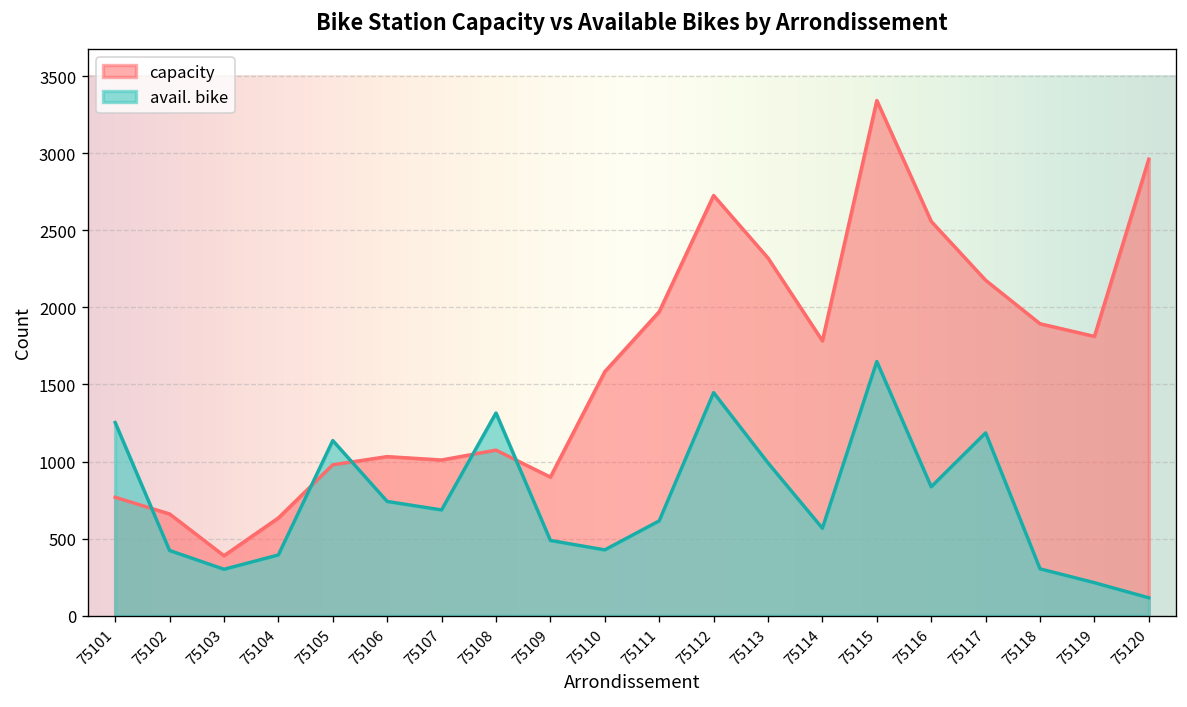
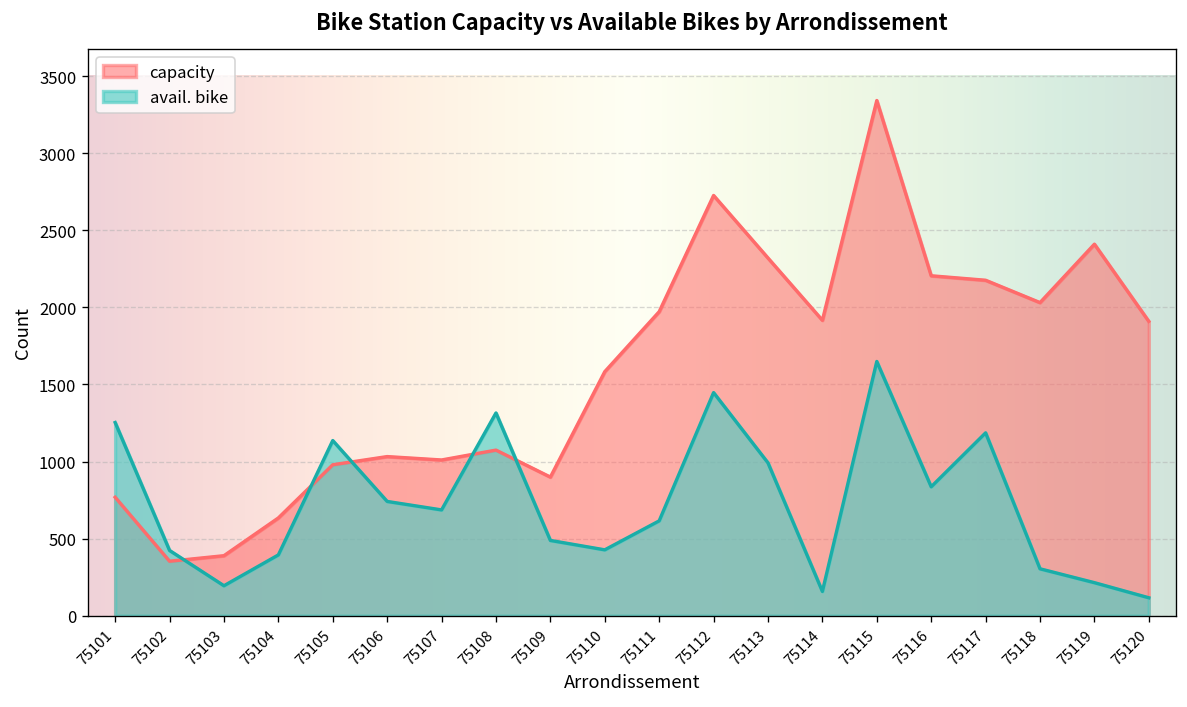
  {
    "capacity": {
      "75101": 770,
-     "75102": 660,
+     "75102": 350,
      "75103": 390,
      "75104": 630,
      "75105": 980,
      "75106": 1030,
      "75107": 1010,
      "75108": 1070,
      "75109": 900,
      "75110": 1580,
      "75111": 1970,
      "75112": 2730,
      "75113": 2320,
-     "75114": 1780,
+     "75114": 1920,
      "75115": 3340,
-     "75116": 2560,
+     "75116": 2210,
      "75117": 2180,
-     "75118": 1890,
-     "75119": 1810,
-     "75120": 2960
+     "75118": 2030,
+     "75119": 2410,
+     "75120": 1910
    },
    "avail. bike": {
      "75101": 1250,
      "75102": 420,
-     "75103": 300,
+     "75103": 190,
      "75104": 390,
      "75105": 1140,
      "75106": 740,
      "75107": 690,
      "75108": 1320,
      "75109": 490,
      "75110": 430,
      "75111": 620,
      "75112": 1450,
      "75113": 990,
-     "75114": 570,
+     "75114": 160,
      "75115": 1650,
      "75116": 840,
      "75117": 1190,
      "75118": 300,
      "75119": 210,
      "75120": 120
    }
  }
